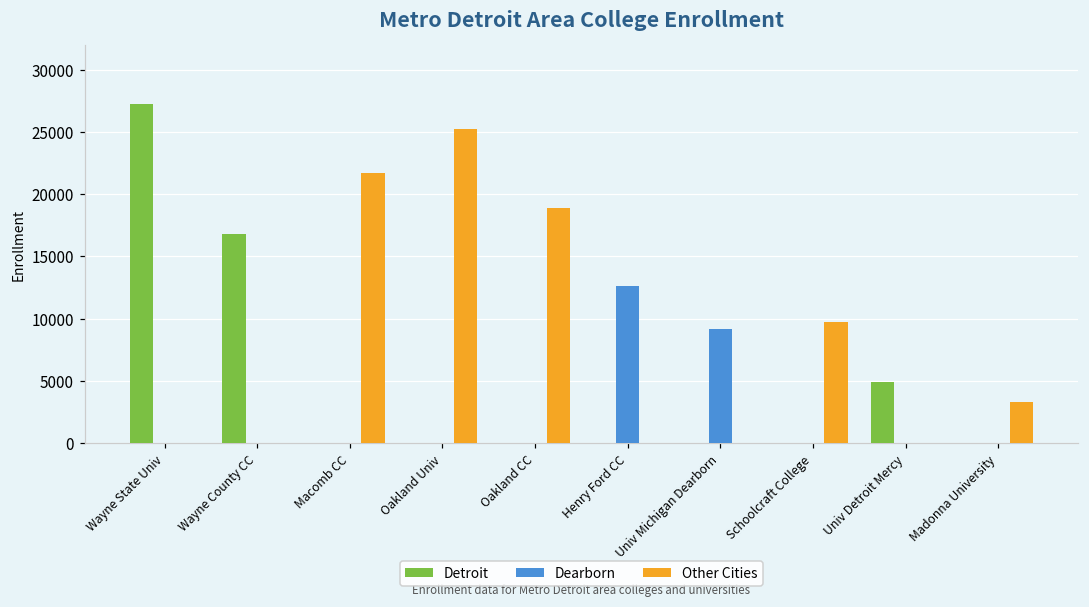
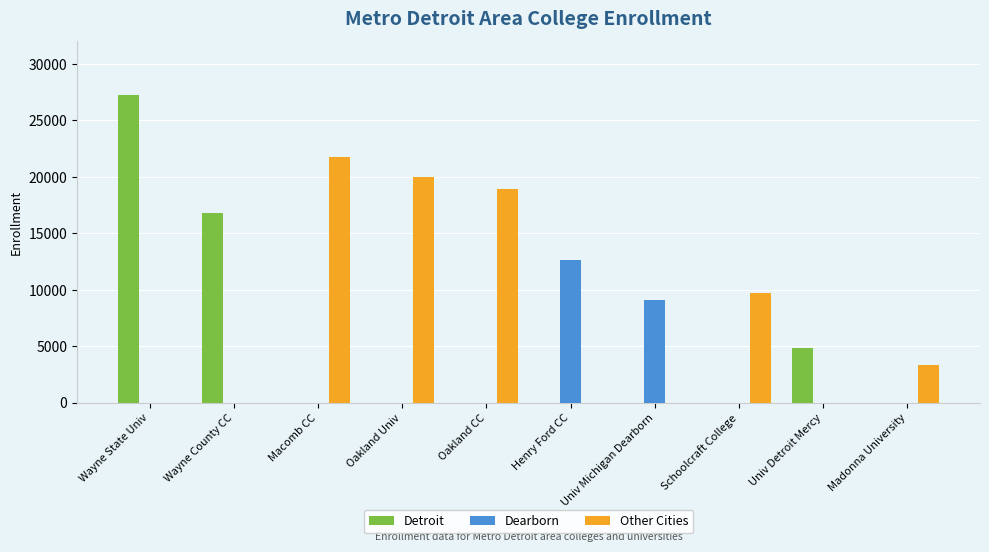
  {
    "Detroit": {
      "Wayne State Univ": 27200,
      "Wayne County CC": 16800,
      "Macomb CC": 0,
      "Oakland Univ": 0,
      "Oakland CC": 0,
      "Henry Ford CC": 0,
      "Univ Michigan Dearborn": 0,
      "Schoolcraft College": 0,
      "Univ Detroit Mercy": 4900,
      "Madonna University": 0
    },
    "Dearborn": {
      "Wayne State Univ": 0,
      "Wayne County CC": 0,
      "Macomb CC": 0,
      "Oakland Univ": 0,
      "Oakland CC": 0,
      "Henry Ford CC": 12700,
      "Univ Michigan Dearborn": 9100,
      "Schoolcraft College": 0,
      "Univ Detroit Mercy": 0,
      "Madonna University": 0
    },
    "Other Cities": {
      "Wayne State Univ": 0,
      "Wayne County CC": 0,
      "Macomb CC": 21700,
-     "Oakland Univ": 25300,
+     "Oakland Univ": 20000,
      "Oakland CC": 18900,
      "Henry Ford CC": 0,
      "Univ Michigan Dearborn": 0,
      "Schoolcraft College": 9700,
      "Univ Detroit Mercy": 0,
      "Madonna University": 3300
    }
  }
